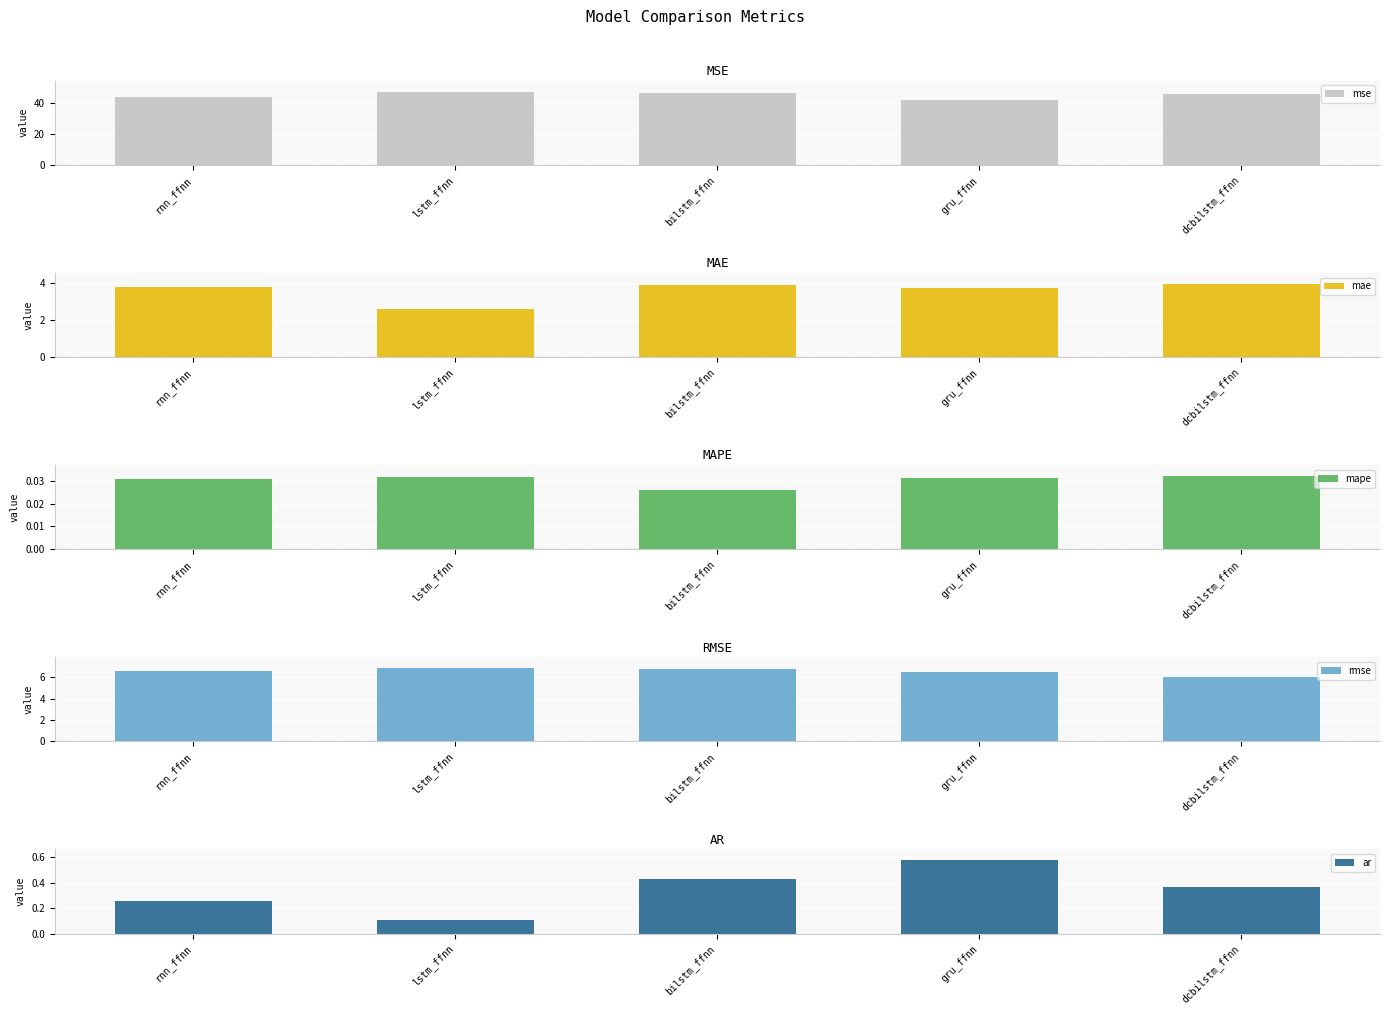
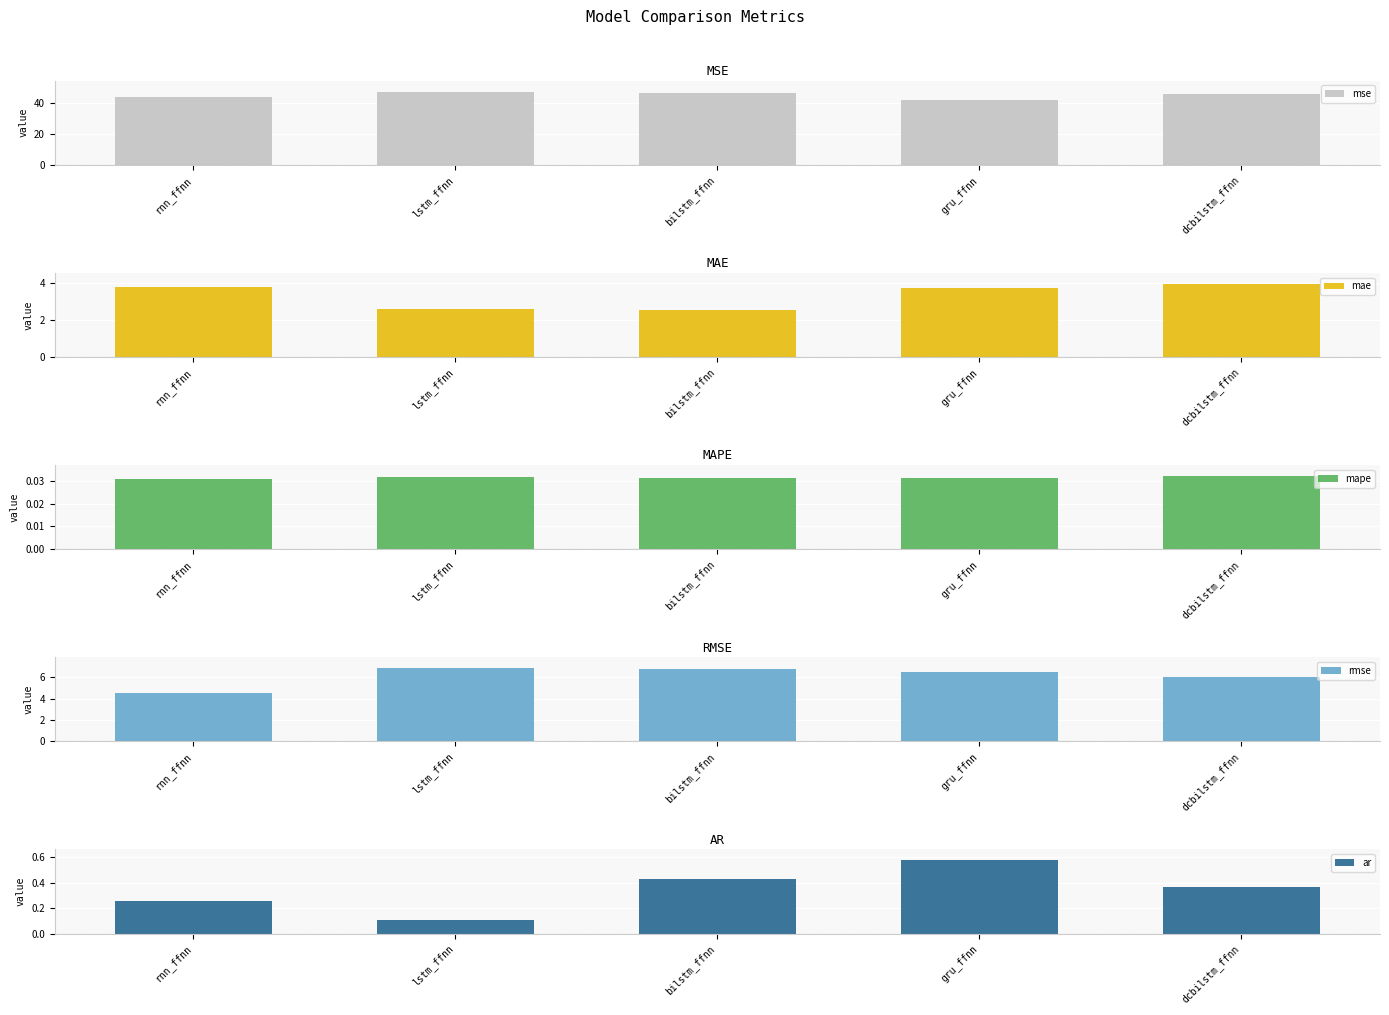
  {
    "MSE": {
      "rnn_ffnn": 43,
      "lstm_ffnn": 47,
      "bilstm_ffnn": 47,
      "gru_ffnn": 42,
      "dcbilstm_ffnn": 46
    },
    "MAE": {
      "rnn_ffnn": 3.8,
      "lstm_ffnn": 2.6,
-     "bilstm_ffnn": 3.9,
+     "bilstm_ffnn": 2.5,
      "gru_ffnn": 3.7,
      "dcbilstm_ffnn": 3.9
    },
    "MAPE": {
      "rnn_ffnn": 0.031,
      "lstm_ffnn": 0.031,
-     "bilstm_ffnn": 0.026,
+     "bilstm_ffnn": 0.031,
      "gru_ffnn": 0.031,
      "dcbilstm_ffnn": 0.032
    },
    "RMSE": {
-     "rnn_ffnn": 6.6,
+     "rnn_ffnn": 4.5,
      "lstm_ffnn": 6.9,
      "bilstm_ffnn": 6.8,
      "gru_ffnn": 6.5,
      "dcbilstm_ffnn": 6.0
    },
    "AR": {
      "rnn_ffnn": 0.26,
      "lstm_ffnn": 0.10,
      "bilstm_ffnn": 0.43,
      "gru_ffnn": 0.58,
      "dcbilstm_ffnn": 0.36
    }
  }
